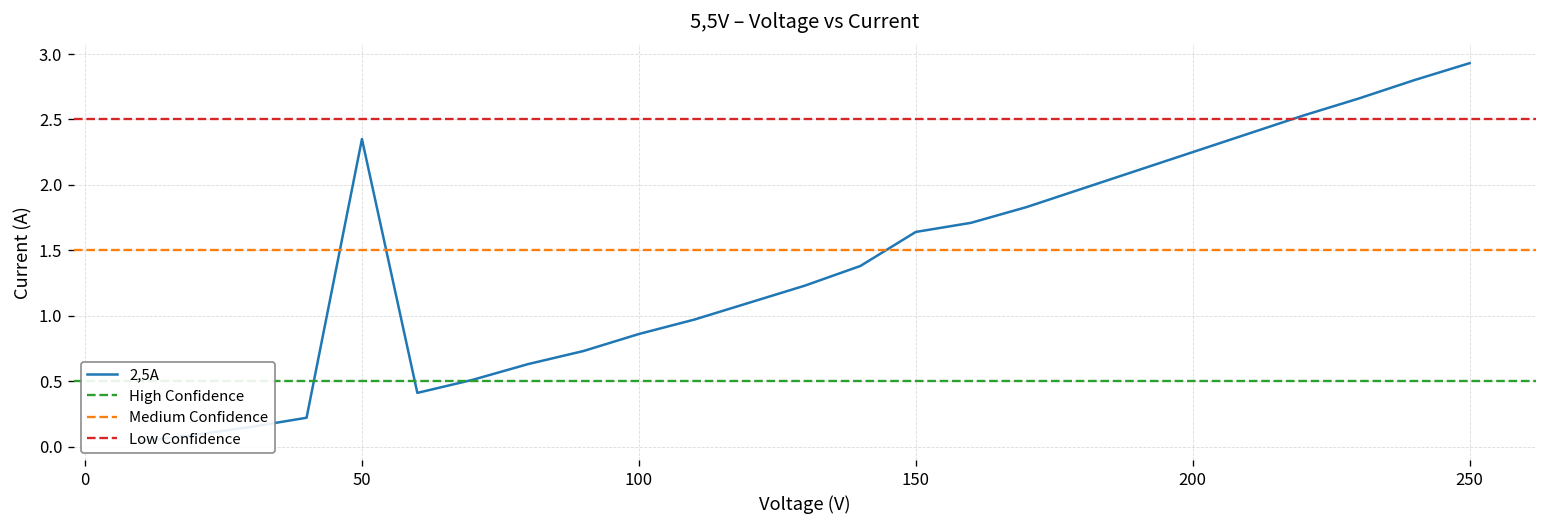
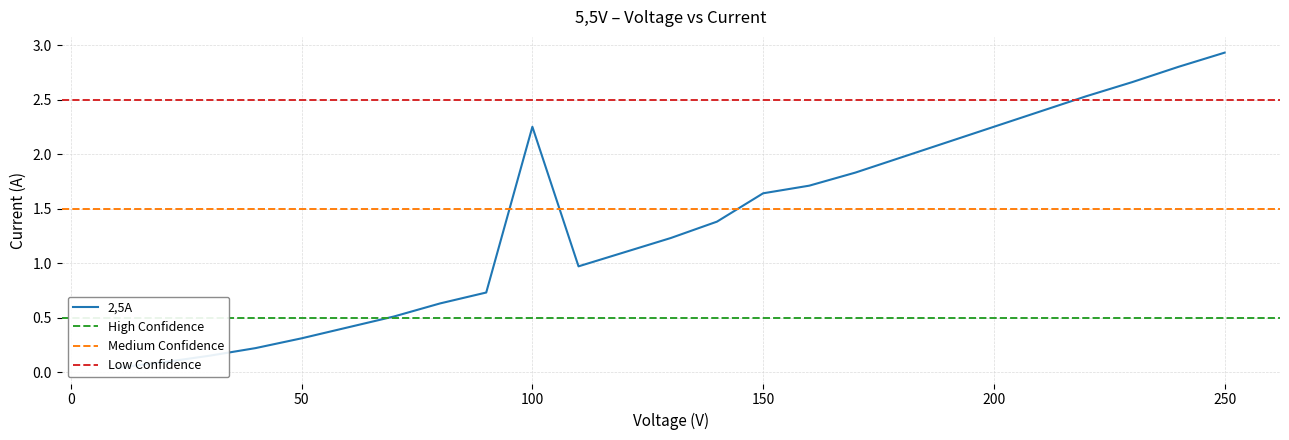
  {
-   "50": 2.35,
-   "100": 0.86,
+   "50": 0.31,
+   "100": 2.25,
    "150": 1.64,
    "200": 2.25,
    "250": 2.93
  }
